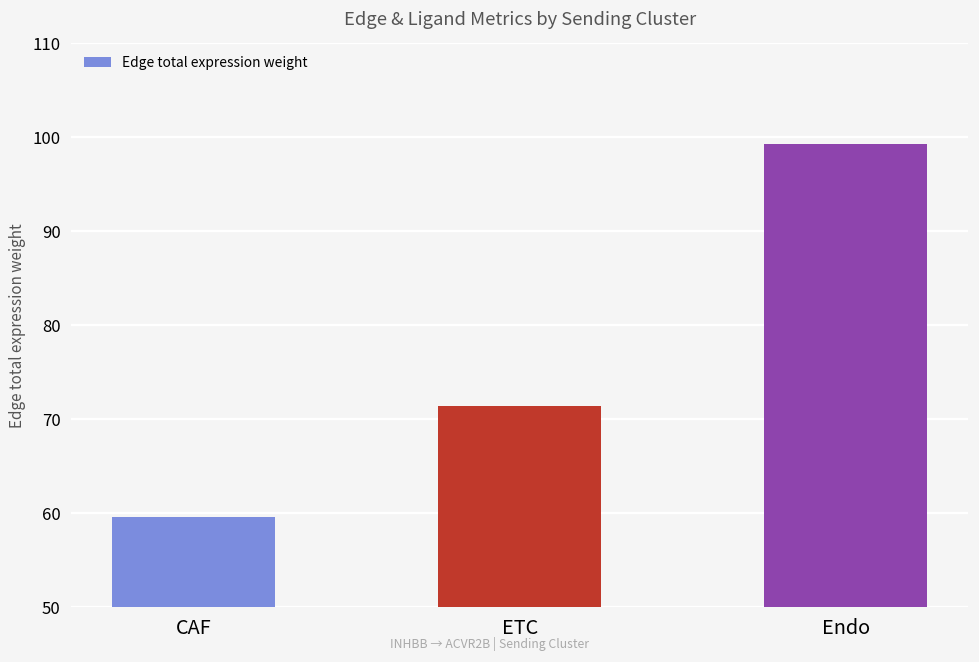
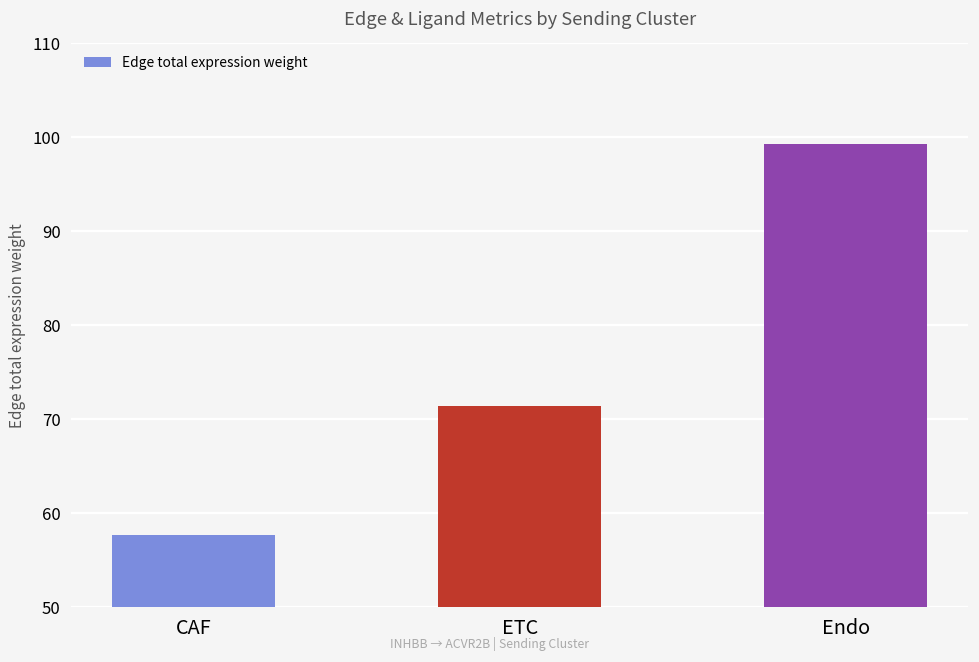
  {
-   "CAF": 60,
+   "CAF": 58,
    "ETC": 71,
    "Endo": 99
  }
